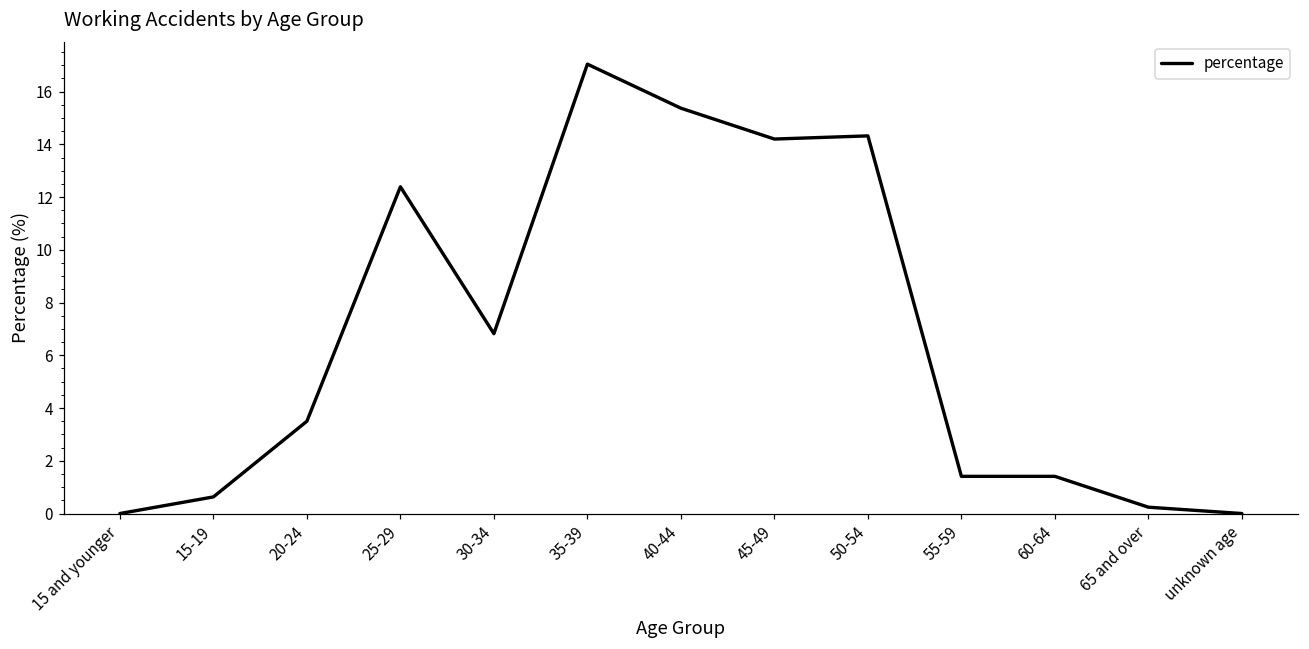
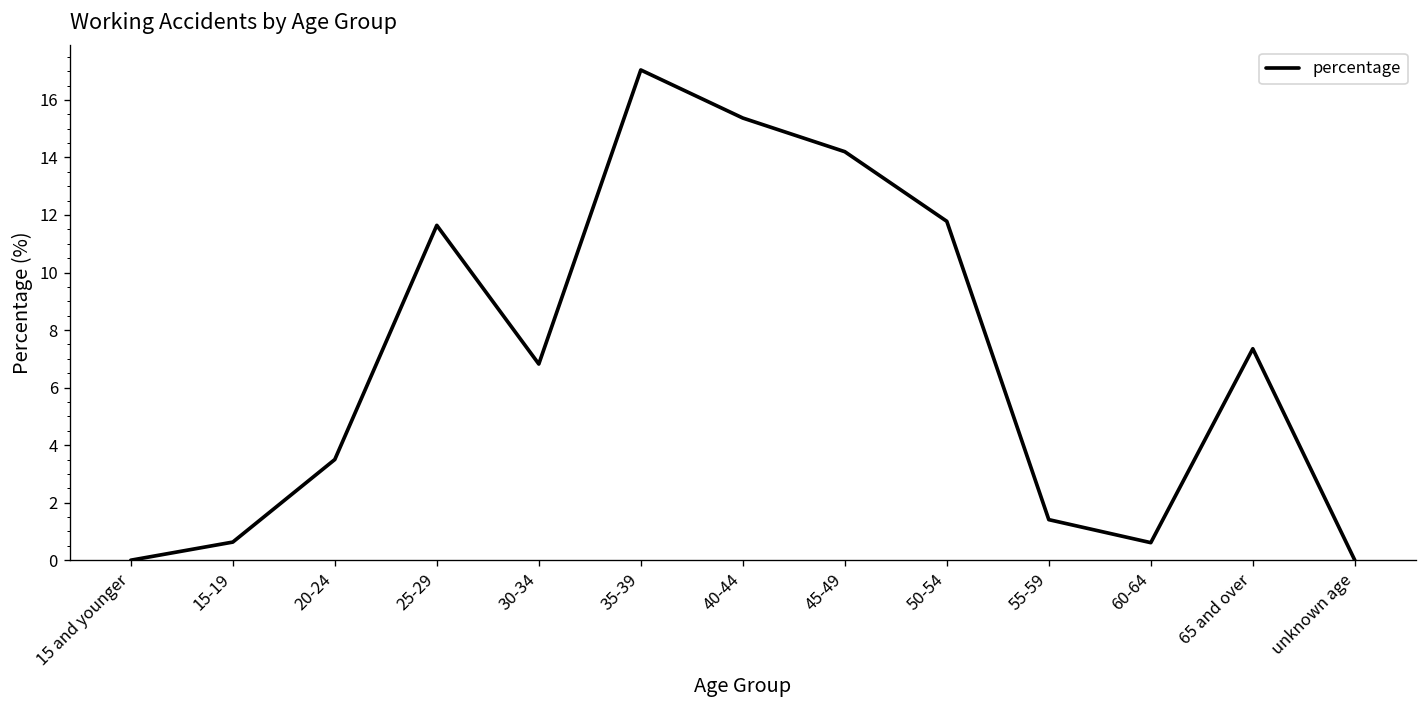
  {
    "15 and younger": 0.0,
    "15-19": 0.6,
    "20-24": 3.5,
-   "25-29": 12.4,
+   "25-29": 11.6,
    "30-34": 6.8,
    "35-39": 17.0,
    "40-44": 15.4,
    "45-49": 14.2,
-   "50-54": 14.3,
+   "50-54": 11.8,
    "55-59": 1.4,
-   "60-64": 1.4,
-   "65 and over": 0.2,
+   "60-64": 0.6,
+   "65 and over": 7.4,
    "unknown age": 0.0
  }
